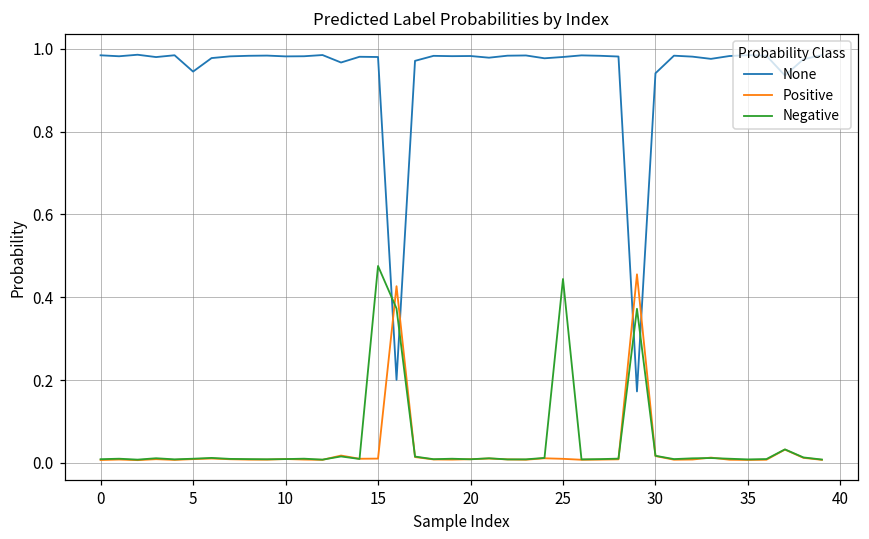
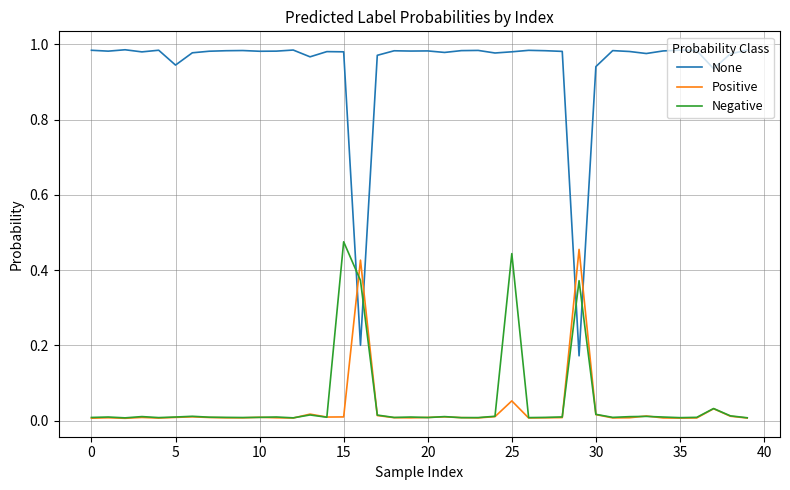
  {
    "None": {
      "0": 0.98,
      "5": 0.95,
      "10": 0.98,
      "15": 0.98,
      "20": 0.98,
      "25": 0.98,
      "30": 0.94
    },
    "Positive": {
      "15": 0.01,
-     "25": 0.01
+     "25": 0.05
    },
    "Negative": {
      "15": 0.48,
      "25": 0.44
    }
  }
